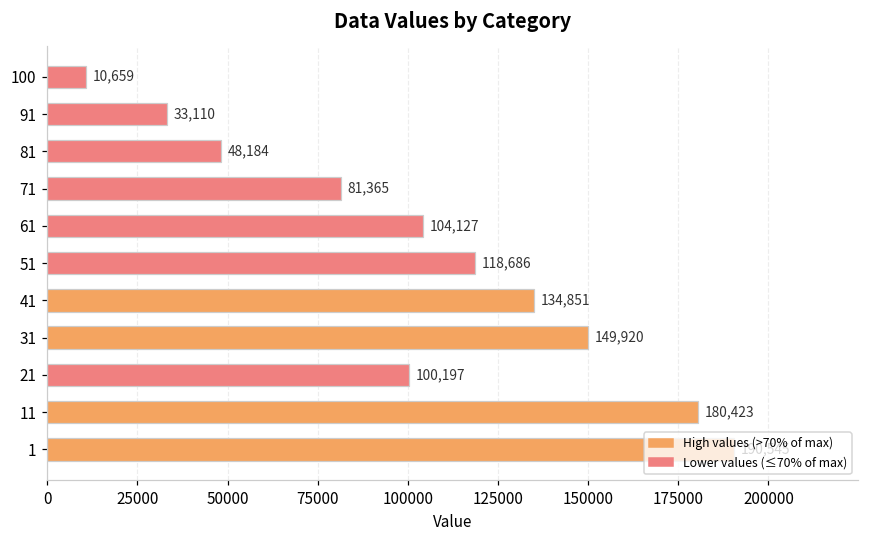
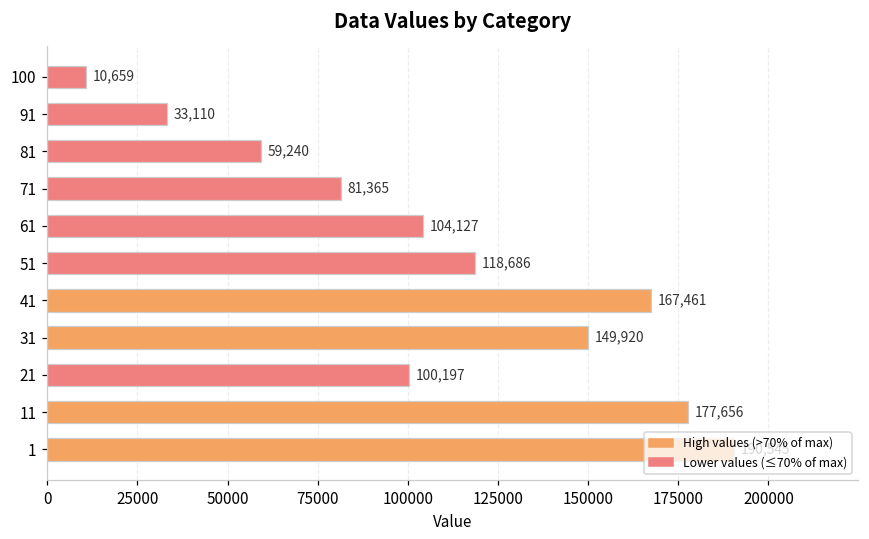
  {
    "100": "10,659",
    "91": "33,110",
-   "81": "48,184",
+   "81": "59,240",
    "71": "81,365",
    "61": "104,127",
    "51": "118,686",
-   "41": "134,851",
+   "41": "167,461",
    "31": "149,920",
    "21": "100,197",
-   "11": "180,423"
+   "11": "177,656"
  }
